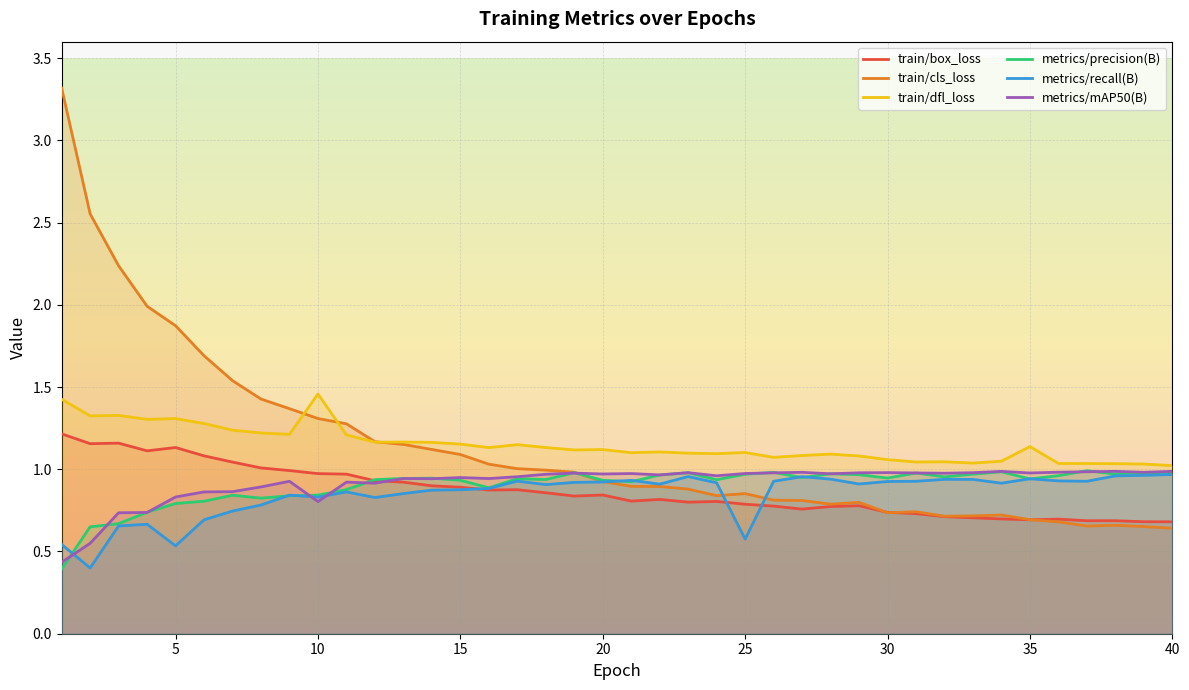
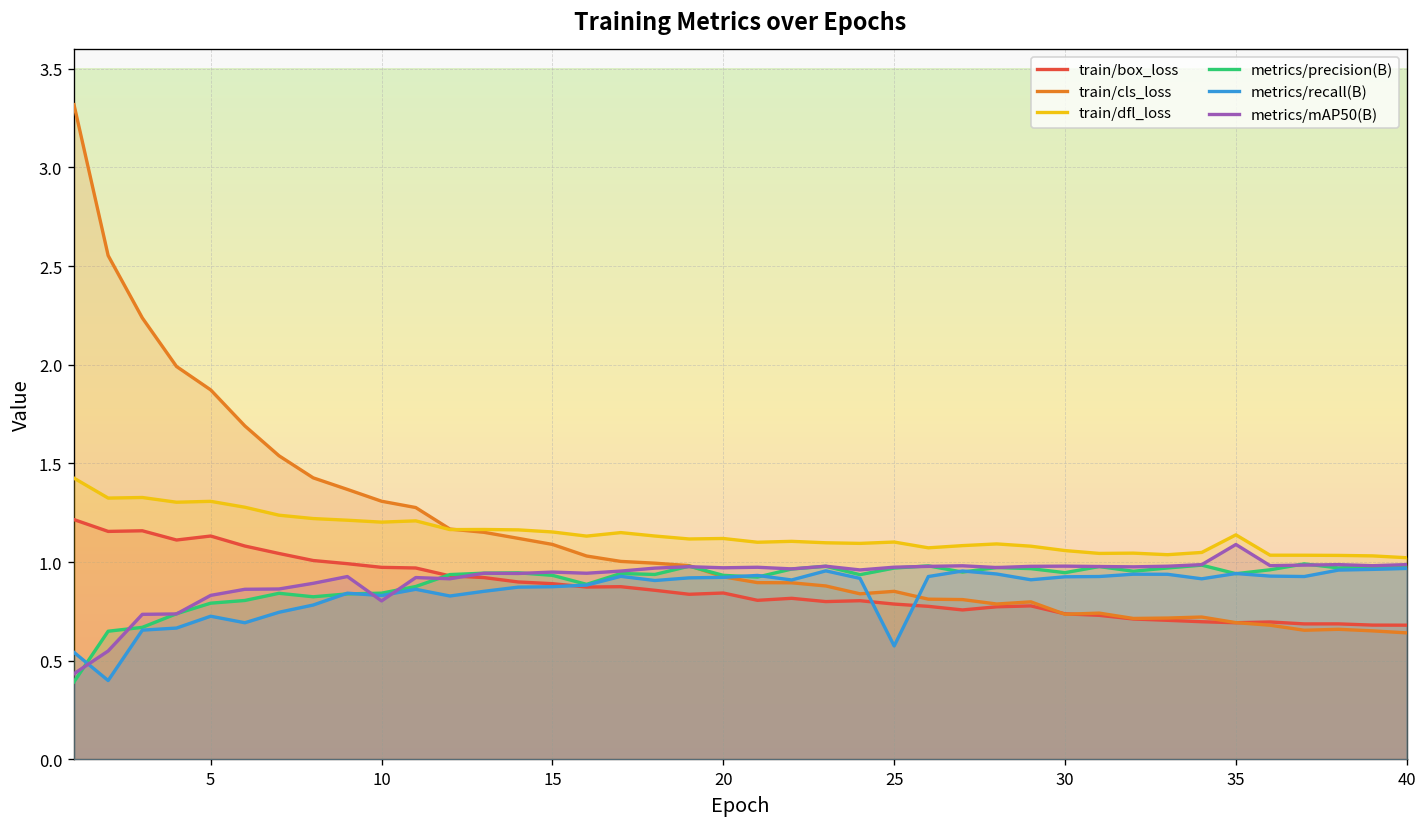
  {
    "train/dfl_loss": {
      "5": 1.31,
-     "10": 1.46,
+     "10": 1.20,
      "15": 1.15,
      "20": 1.12,
      "25": 1.10,
      "30": 1.06,
      "35": 1.14,
      "40": 1.02
    },
    "metrics/precision(B)": {
      "5": 0.79,
      "15": 0.93,
      "30": 0.95
    },
    "metrics/recall(B)": {
-     "5": 0.53,
+     "5": 0.73,
      "15": 0.88,
      "25": 0.58,
      "30": 0.93
    },
    "metrics/mAP50(B)": {
      "5": 0.83,
      "10": 0.80,
      "15": 0.95,
      "20": 0.97,
      "30": 0.98,
-     "35": 0.98
+     "35": 1.09
    }
  }
